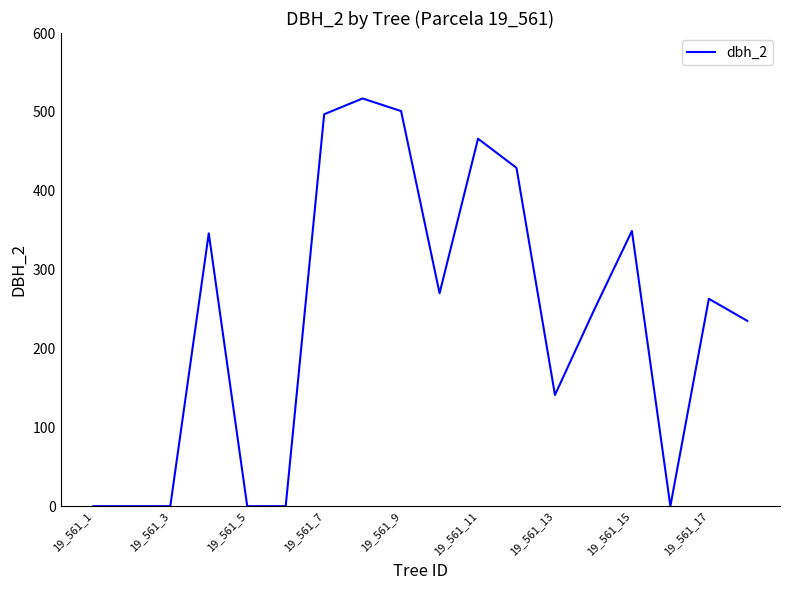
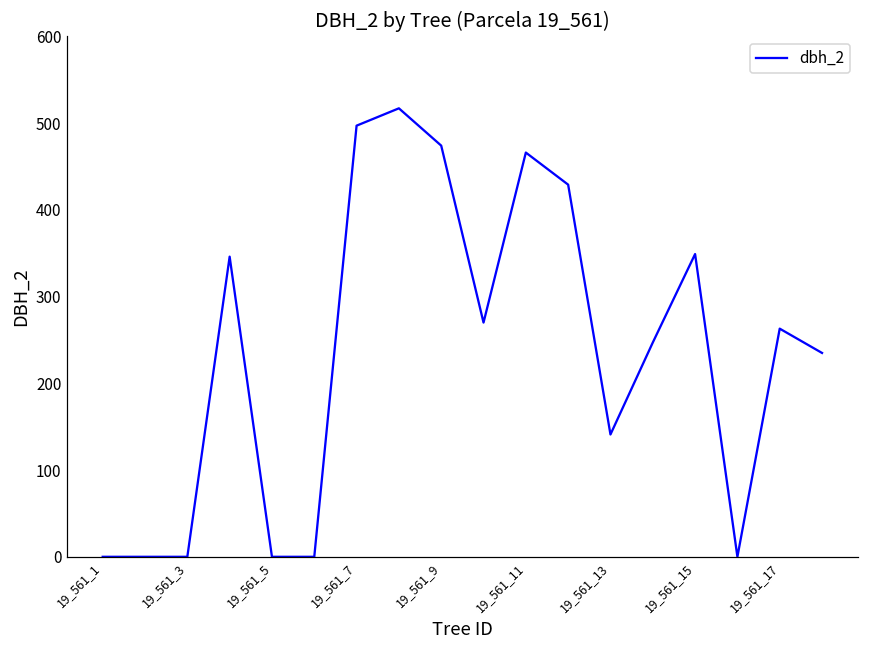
  {
    "19_561_1": 0,
    "19_561_3": 0,
    "19_561_5": 0,
    "19_561_7": 500,
-   "19_561_9": 500,
+   "19_561_9": 470,
    "19_561_11": 470,
    "19_561_13": 140,
    "19_561_15": 350,
    "19_561_17": 260
  }
